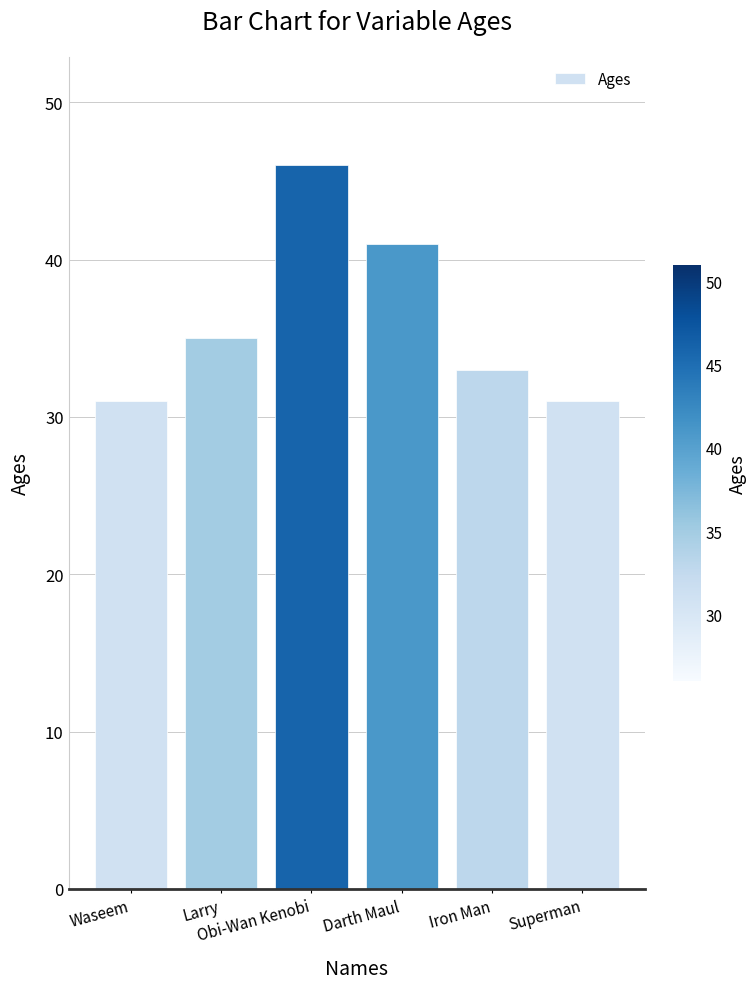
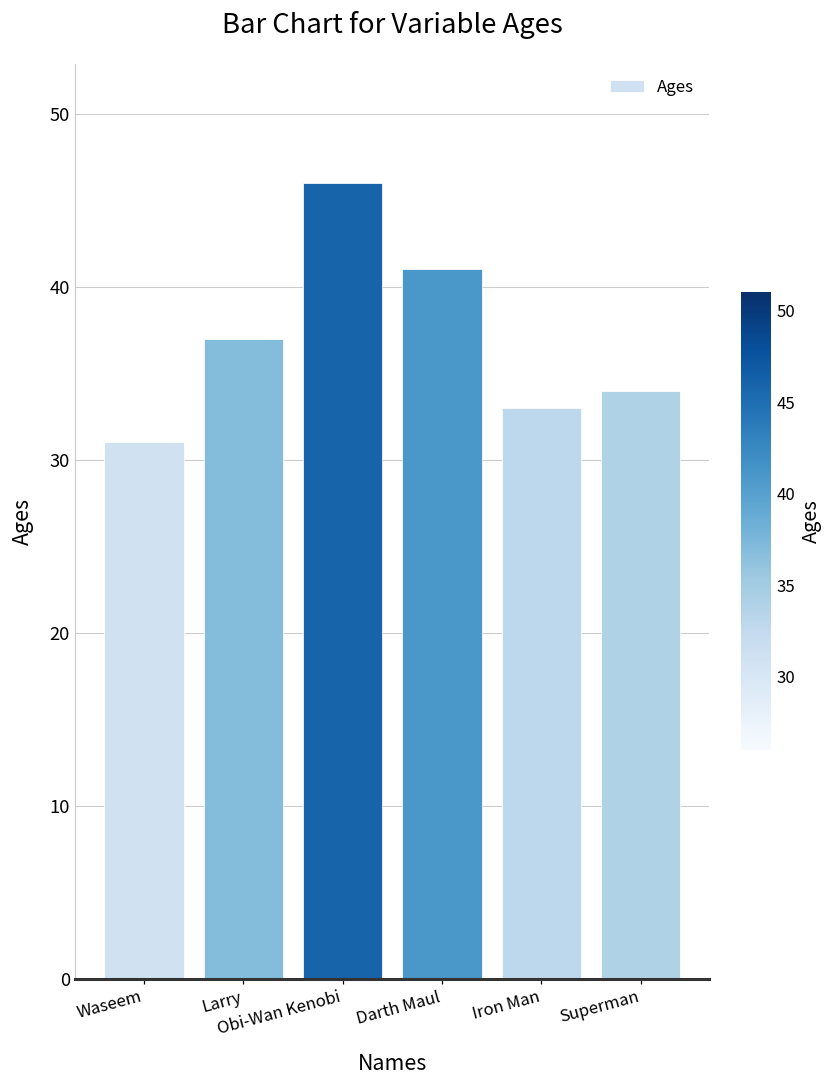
  {
    "Waseem": 31,
-   "Larry": 35,
+   "Larry": 37,
    "Obi-Wan Kenobi": 46,
    "Darth Maul": 41,
    "Iron Man": 33,
-   "Superman": 31
+   "Superman": 34
  }
